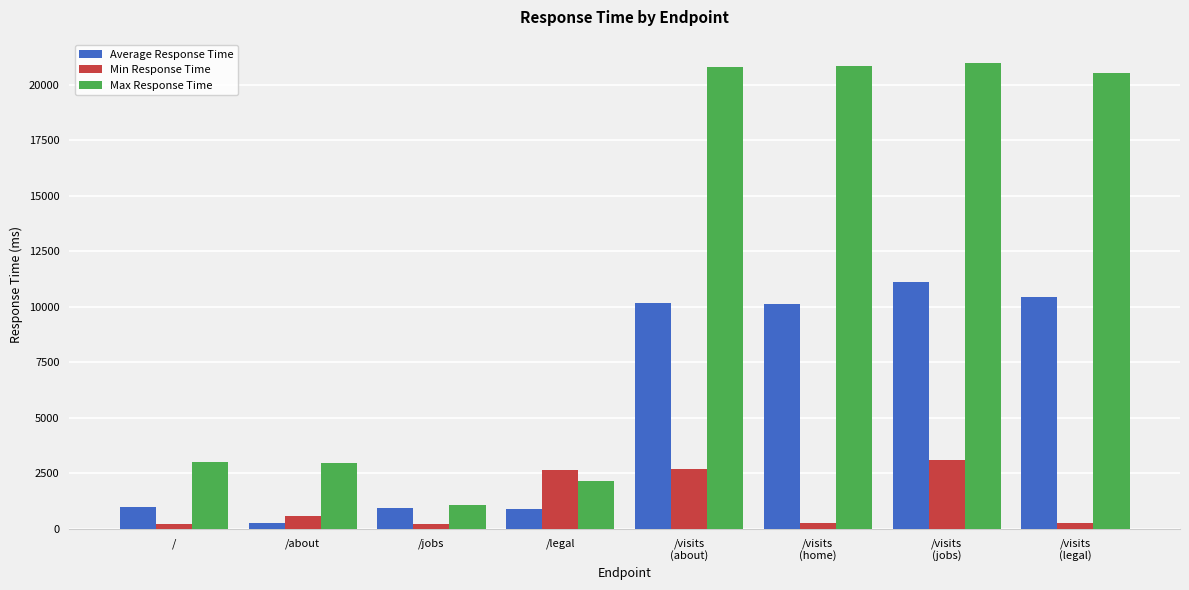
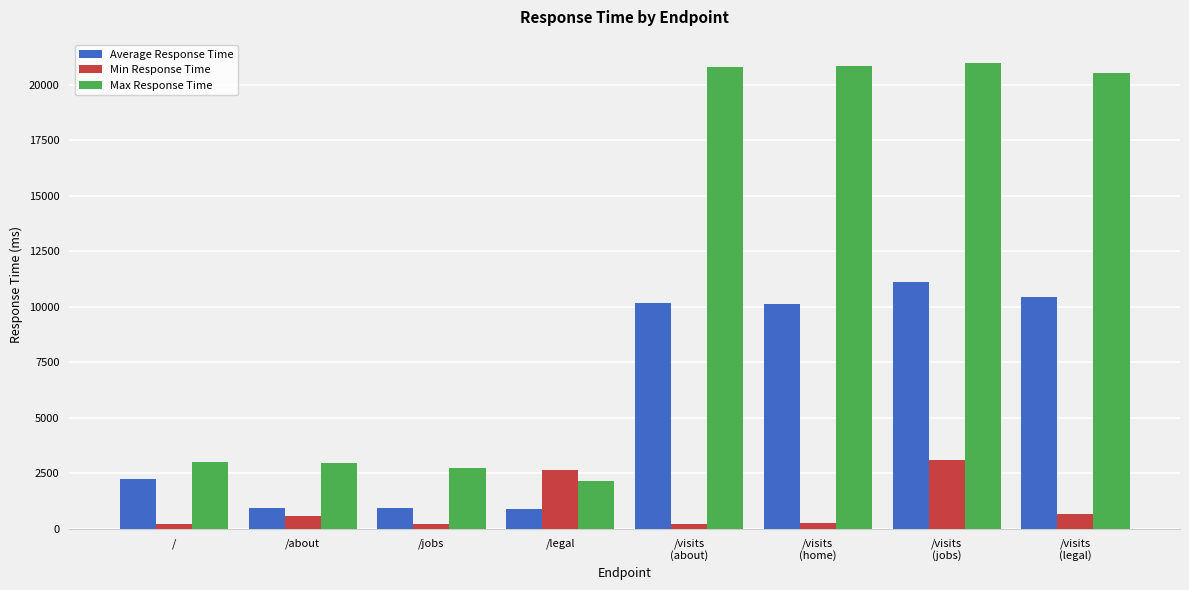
  {
    "Average Response Time": {
-     "/": 1000,
-     "/about": 200,
+     "/": 2200,
+     "/about": 900,
      "/jobs": 900,
      "/legal": 900,
      "/visits (about)": 10200,
      "/visits (home)": 10100,
      "/visits (jobs)": 11100,
      "/visits (legal)": 10400
    },
    "Min Response Time": {
      "/": 200,
      "/about": 600,
      "/jobs": 200,
      "/legal": 2600,
-     "/visits (about)": 2700,
+     "/visits (about)": 200,
      "/visits (home)": 200,
      "/visits (jobs)": 3100,
-     "/visits (legal)": 200
+     "/visits (legal)": 600
    },
    "Max Response Time": {
      "/": 3000,
      "/about": 2900,
-     "/jobs": 1100,
+     "/jobs": 2700,
      "/legal": 2200,
      "/visits (about)": 20800,
      "/visits (home)": 20900,
      "/visits (jobs)": 21000,
      "/visits (legal)": 20500
    }
  }
